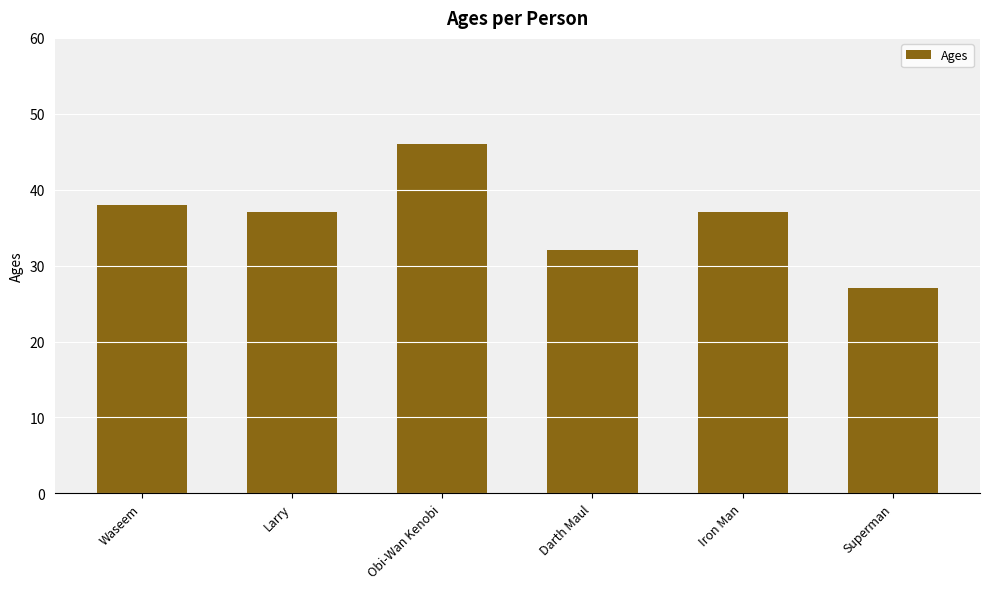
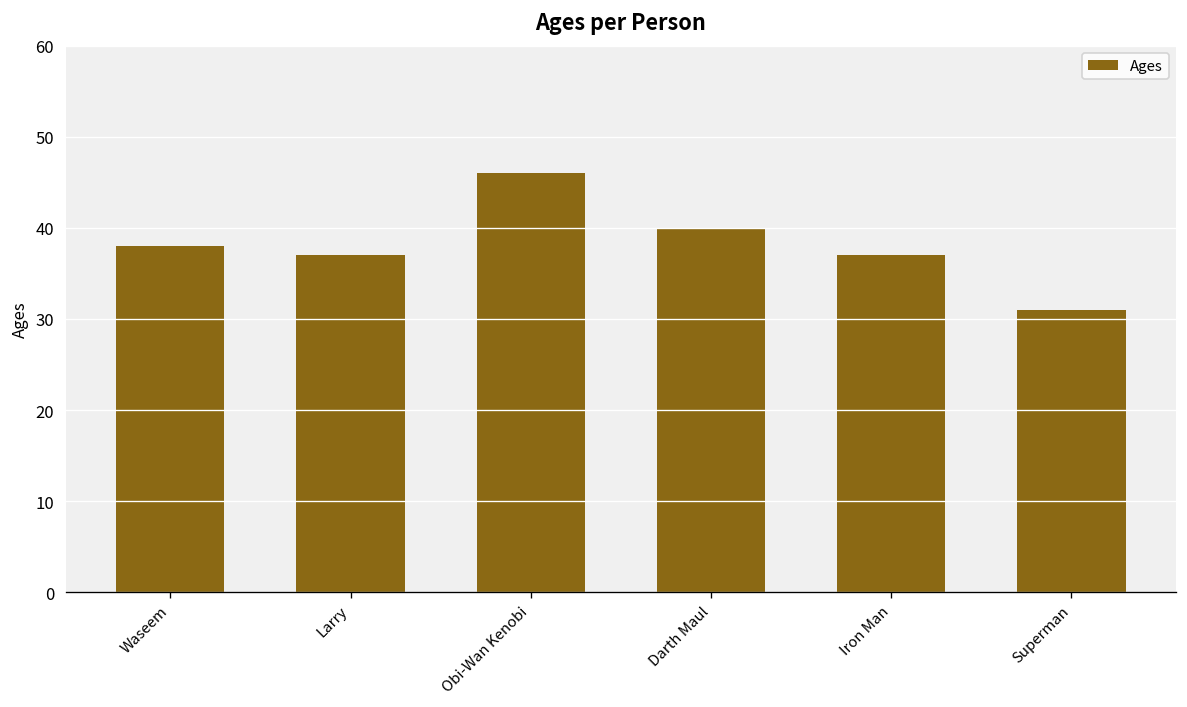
  {
    "Waseem": 38,
    "Larry": 37,
    "Obi-Wan Kenobi": 46,
-   "Darth Maul": 32,
+   "Darth Maul": 40,
    "Iron Man": 37,
-   "Superman": 27
+   "Superman": 31
  }
